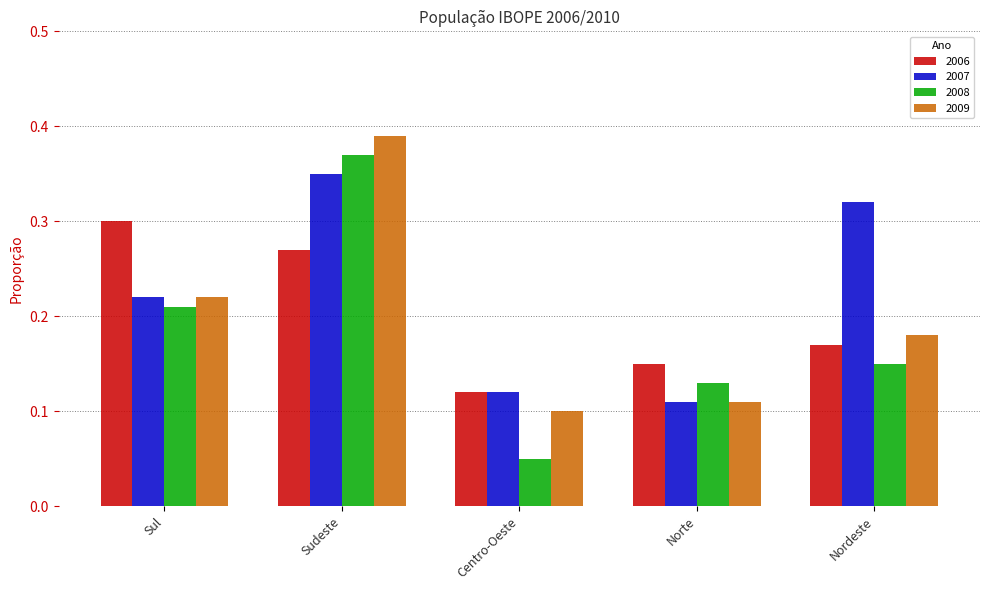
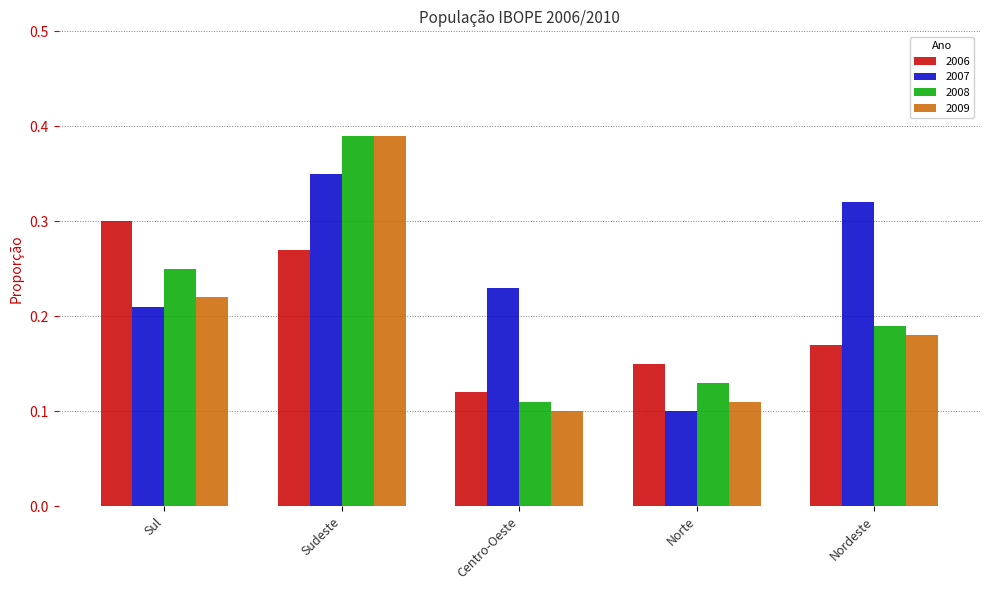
  {
    "2006": {
      "Sul": 0.30,
      "Sudeste": 0.27,
      "Centro-Oeste": 0.12,
      "Norte": 0.15,
      "Nordeste": 0.17
    },
    "2007": {
-     "Sul": 0.22,
+     "Sul": 0.21,
      "Sudeste": 0.35,
-     "Centro-Oeste": 0.12,
-     "Norte": 0.11,
+     "Centro-Oeste": 0.23,
+     "Norte": 0.10,
      "Nordeste": 0.32
    },
    "2008": {
-     "Sul": 0.21,
-     "Sudeste": 0.37,
-     "Centro-Oeste": 0.05,
+     "Sul": 0.25,
+     "Sudeste": 0.39,
+     "Centro-Oeste": 0.11,
      "Norte": 0.13,
-     "Nordeste": 0.15
+     "Nordeste": 0.19
    },
    "2009": {
      "Sul": 0.22,
      "Sudeste": 0.39,
      "Centro-Oeste": 0.10,
      "Norte": 0.11,
      "Nordeste": 0.18
    }
  }
